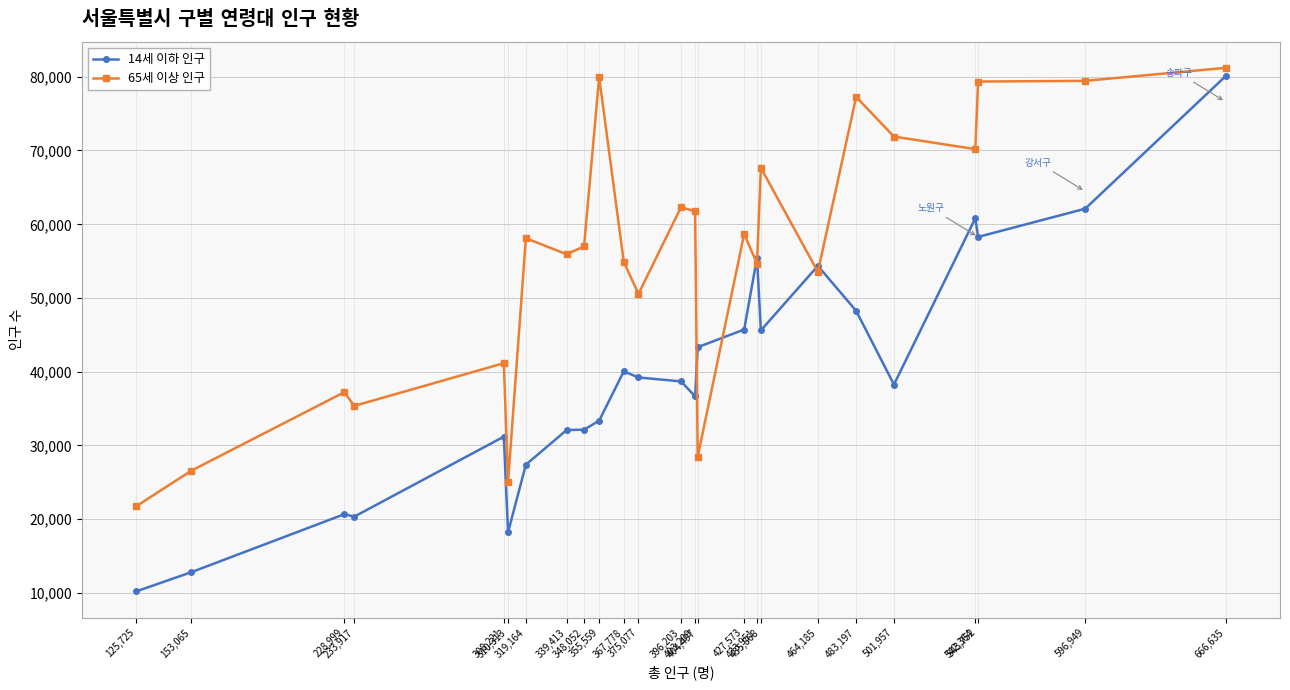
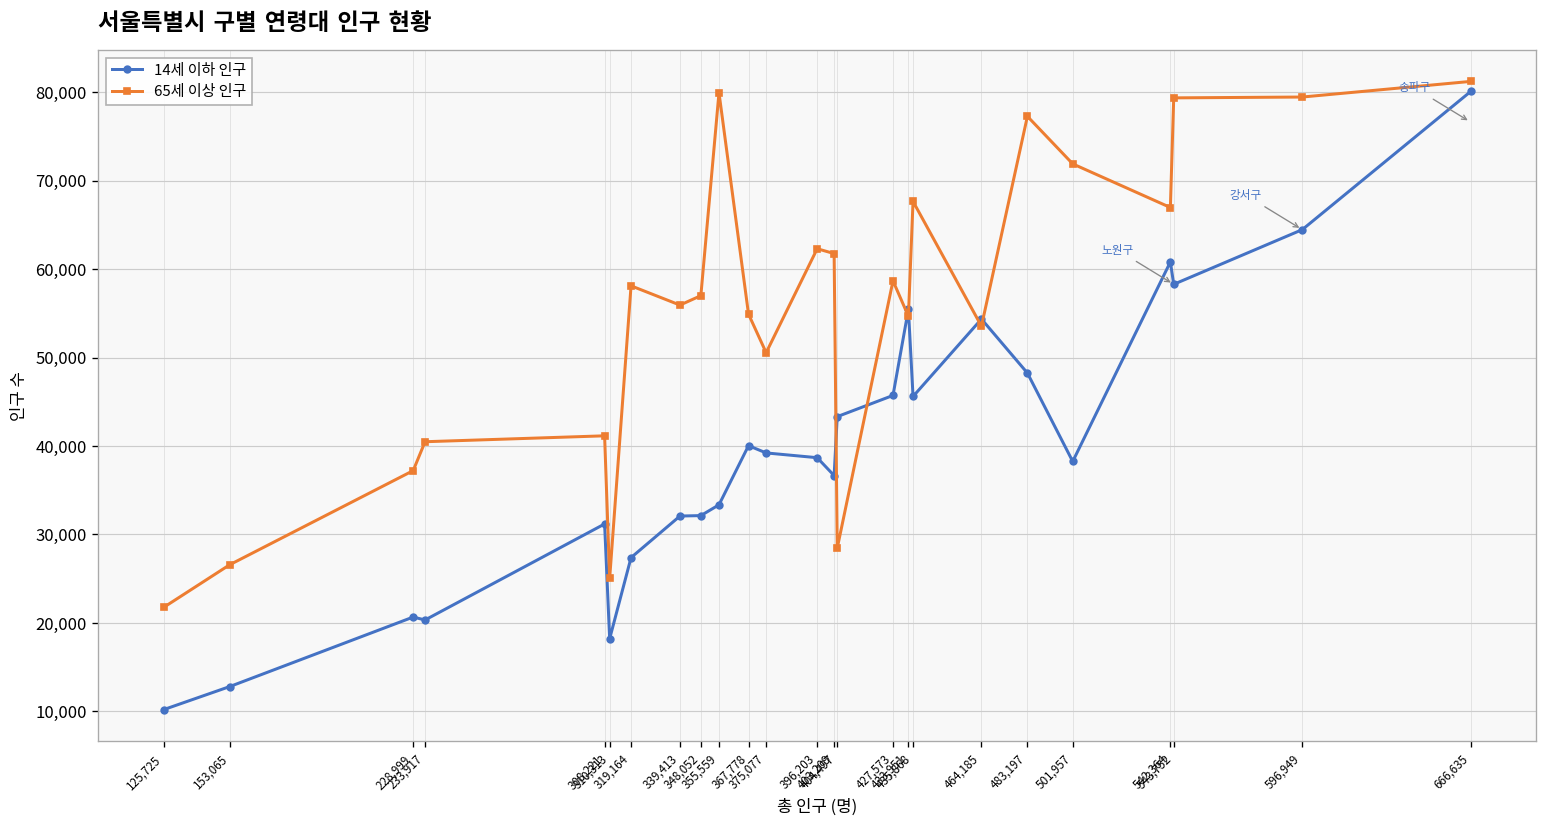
  {
    "14세 이하 인구": {
      "125,725": "10,000",
      "153,065": "13,000",
      "228,999": "21,000",
      "233,917": "20,000",
      "308,221": "31,000",
      "310,313": "18,000",
      "319,164": "27,000",
      "339,413": "32,000",
      "348,052": "32,000",
      "355,559": "33,000",
      "367,778": "40,000",
      "375,077": "39,000",
      "396,203": "39,000",
      "403,209": "37,000",
      "404,497": "43,000",
      "427,573": "46,000",
      "433,951": "55,000",
      "435,868": "46,000",
      "464,185": "54,000",
      "483,197": "48,000",
      "501,957": "38,000",
      "542,364": "61,000",
      "543,752": "58,000",
-     "596,949": "62,000",
+     "596,949": "64,000",
      "666,635": "80,000"
    },
    "65세 이상 인구": {
      "125,725": "22,000",
      "153,065": "27,000",
      "228,999": "37,000",
-     "233,917": "35,000",
+     "233,917": "40,000",
      "308,221": "41,000",
      "310,313": "25,000",
      "319,164": "58,000",
      "339,413": "56,000",
      "348,052": "57,000",
      "355,559": "80,000",
      "367,778": "55,000",
      "375,077": "51,000",
      "396,203": "62,000",
      "403,209": "62,000",
      "404,497": "28,000",
      "427,573": "59,000",
      "433,951": "55,000",
      "435,868": "68,000",
      "464,185": "54,000",
      "483,197": "77,000",
      "501,957": "72,000",
-     "542,364": "70,000",
+     "542,364": "67,000",
      "543,752": "79,000",
      "596,949": "79,000",
      "666,635": "81,000"
    }
  }
